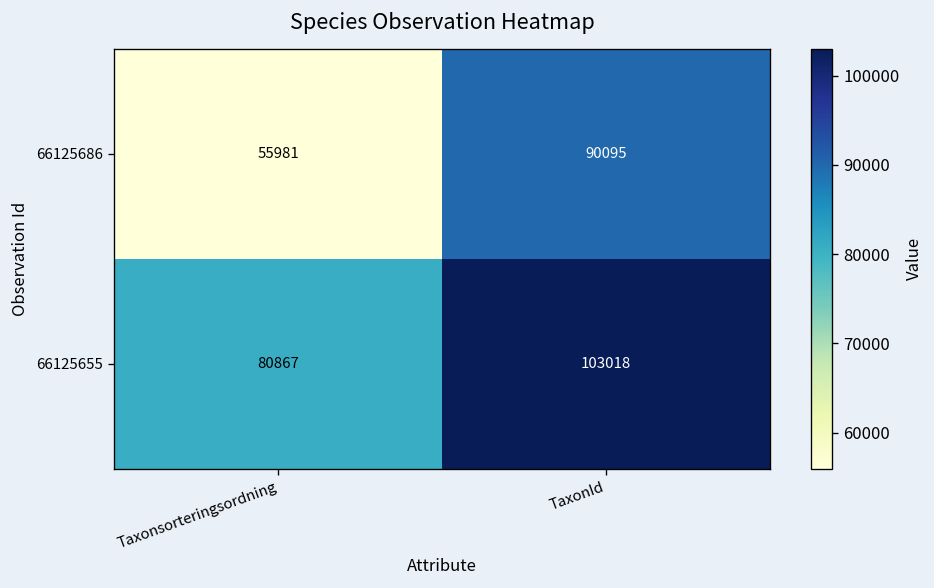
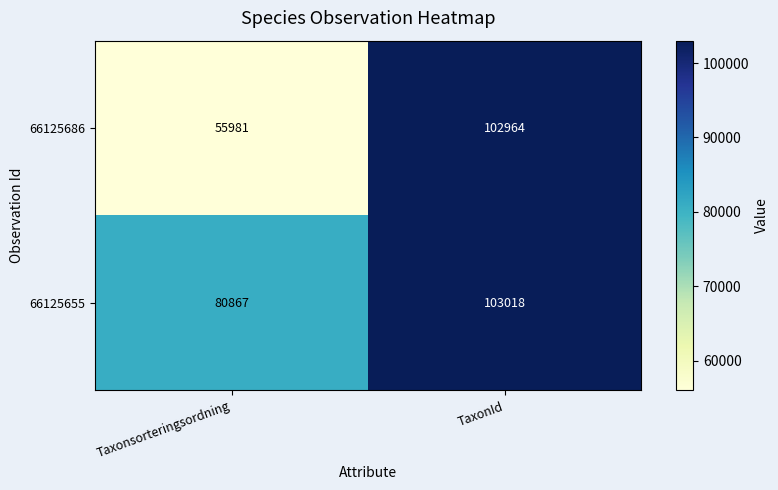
  {
    "66125686": {
      "Taxonsorteringsordning": 55981,
-     "TaxonId": 90095
+     "TaxonId": 102964
    },
    "66125655": {
      "Taxonsorteringsordning": 80867,
      "TaxonId": 103018
    }
  }
